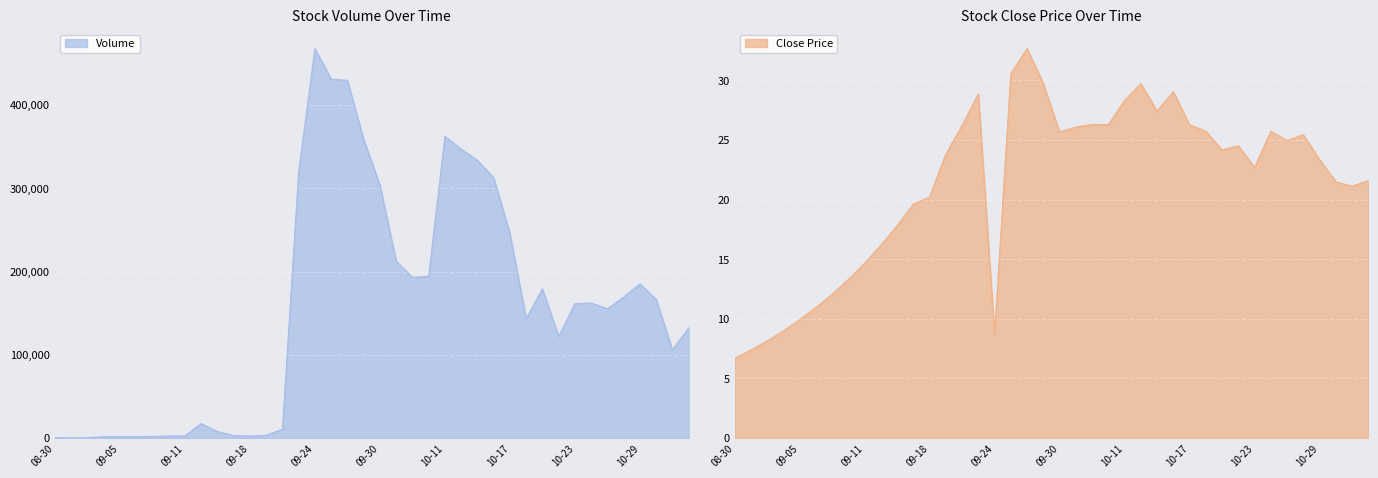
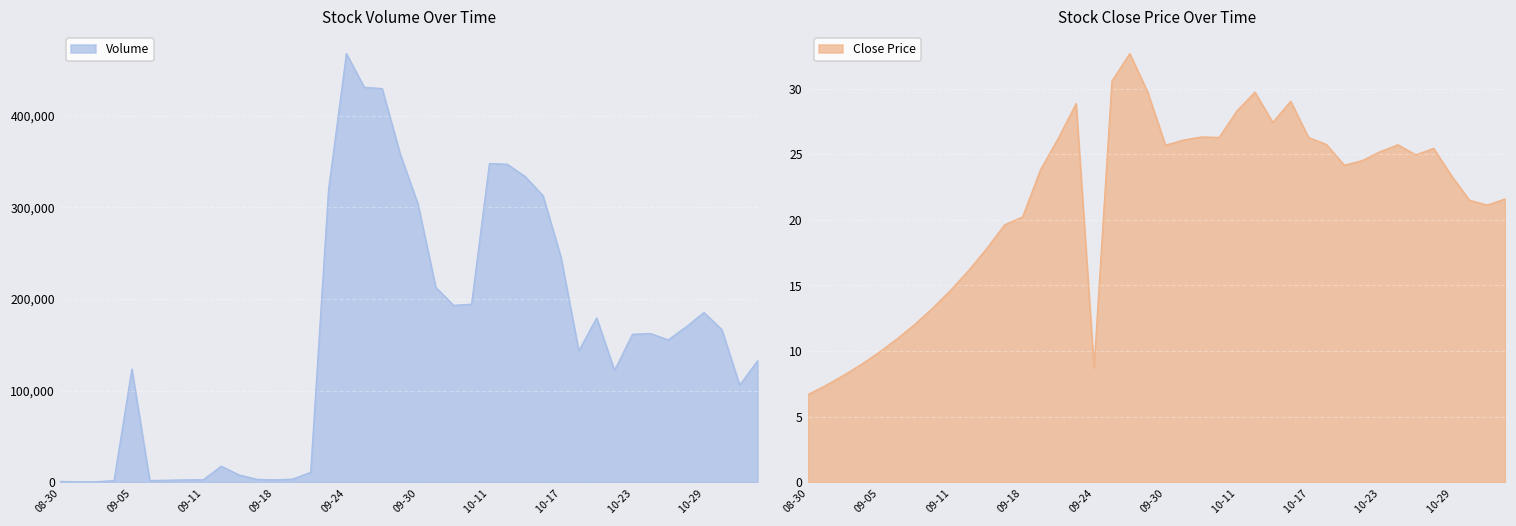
  {
    "Stock Volume Over Time": {
      "08-30": "0",
-     "09-05": "0",
+     "09-05": "120,000",
      "09-11": "0",
      "09-18": "0",
      "09-24": "470,000",
      "09-30": "300,000",
-     "10-11": "360,000",
+     "10-11": "350,000",
      "10-17": "250,000",
      "10-23": "160,000",
      "10-29": "190,000"
    },
    "Stock Close Price Over Time": {
      "08-30": "6.7",
      "09-05": "9.9",
      "09-11": "14.7",
      "09-18": "20.2",
      "09-24": "8.7",
      "09-30": "25.7",
      "10-11": "28.3",
      "10-17": "26.3",
-     "10-23": "22.7",
+     "10-23": "25.2",
      "10-29": "23.4"
    }
  }
